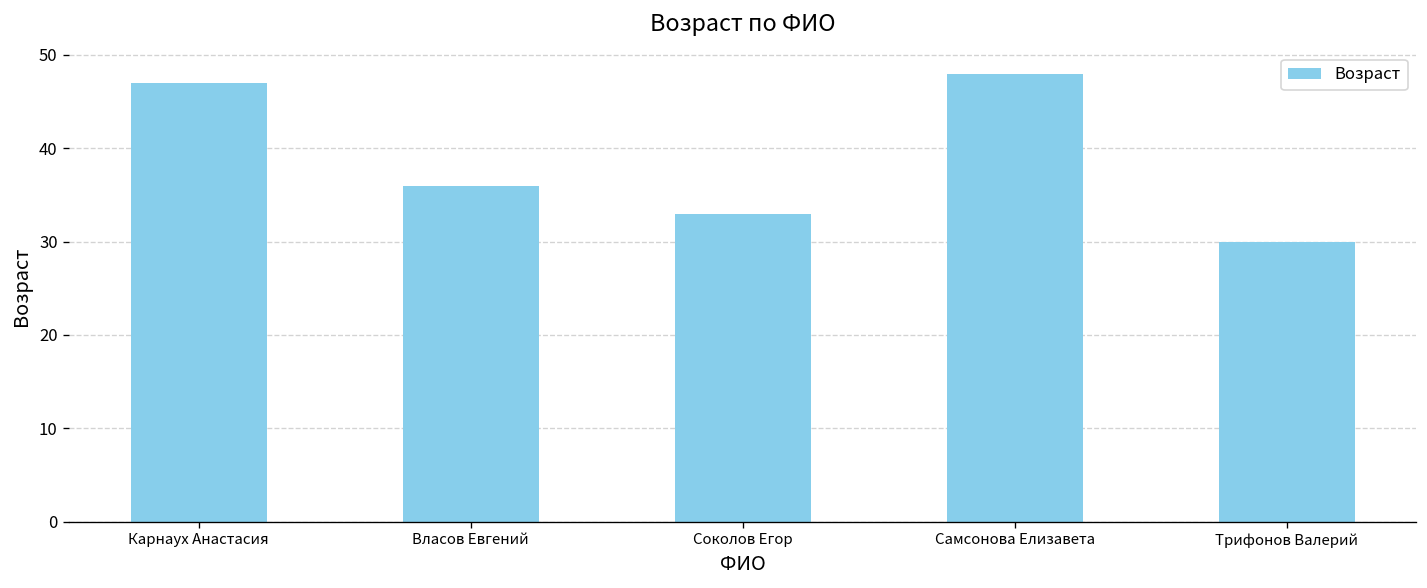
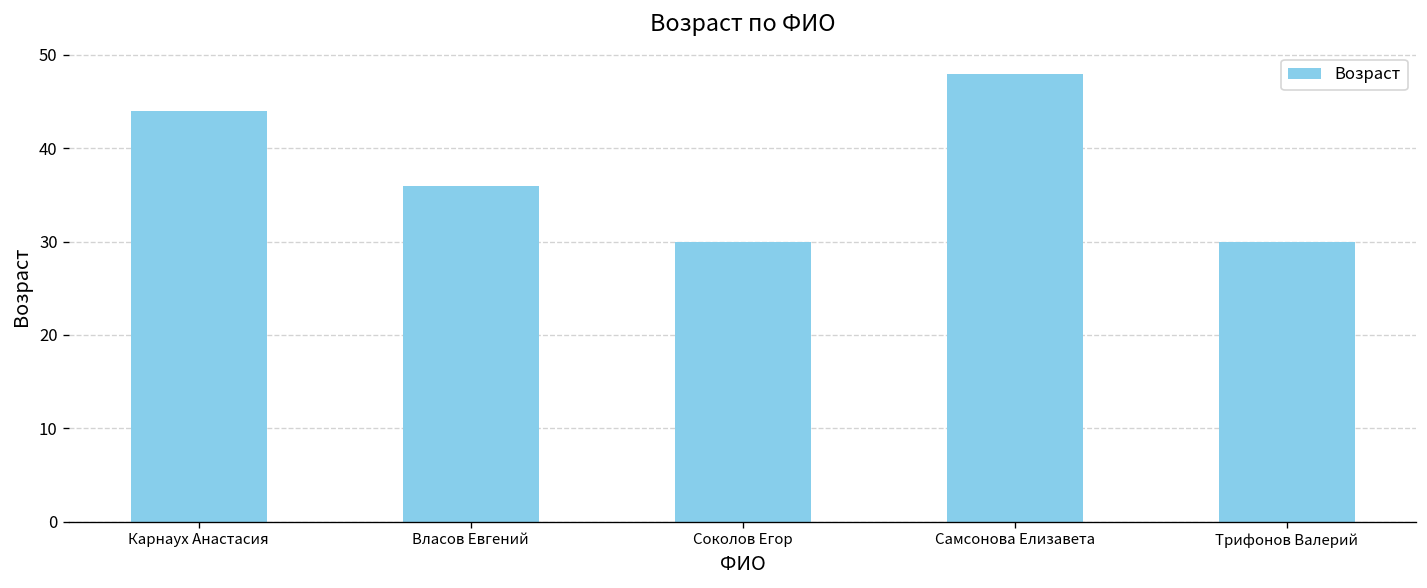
  {
-   "Карнаух Анастасия": 47,
+   "Карнаух Анастасия": 44,
    "Власов Евгений": 36,
-   "Соколов Егор": 33,
+   "Соколов Егор": 30,
    "Самсонова Елизавета": 48,
    "Трифонов Валерий": 30
  }
